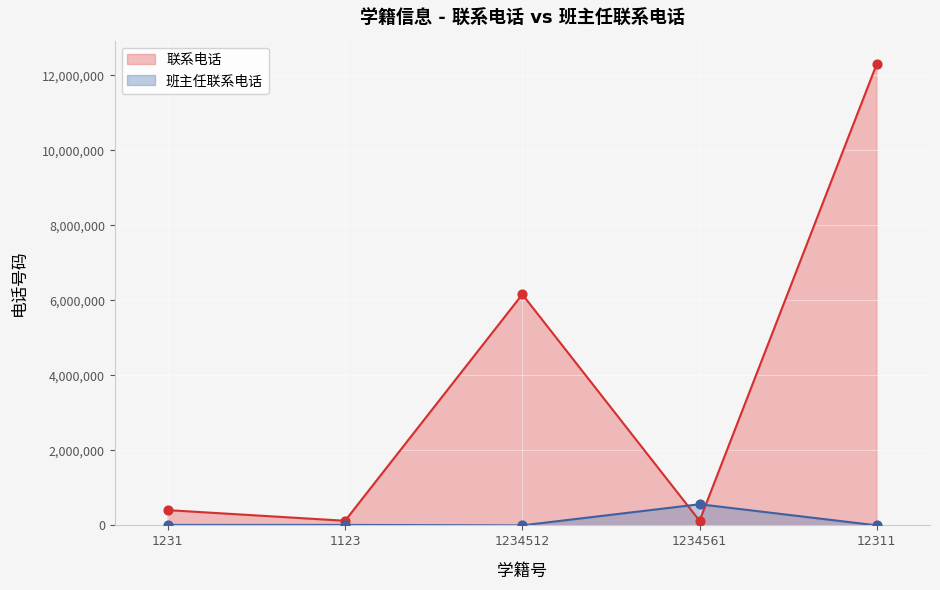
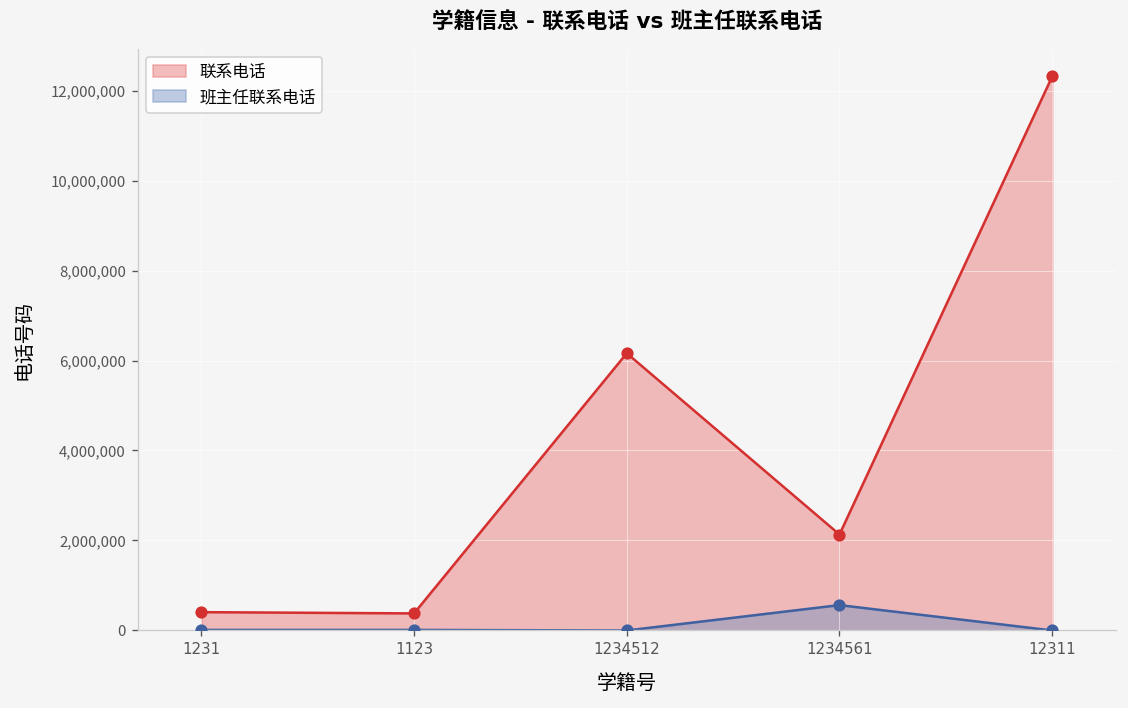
  {
    "联系电话": {
      "1231": "400,000",
-     "1123": "100,000",
+     "1123": "400,000",
      "1234512": "6,200,000",
-     "1234561": "100,000",
+     "1234561": "2,100,000",
      "12311": "12,300,000"
    },
    "班主任联系电话": {
      "1231": "0",
      "1123": "0",
      "1234512": "0",
      "1234561": "600,000",
      "12311": "0"
    }
  }
